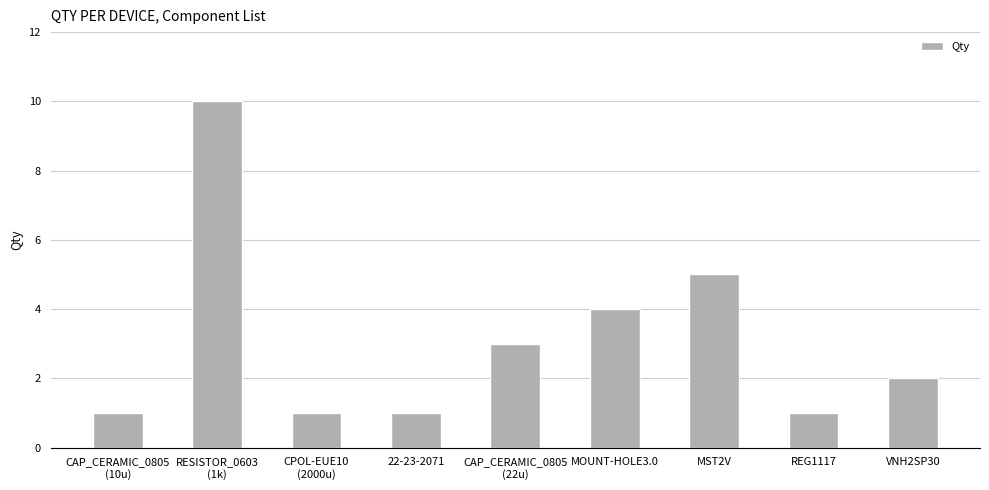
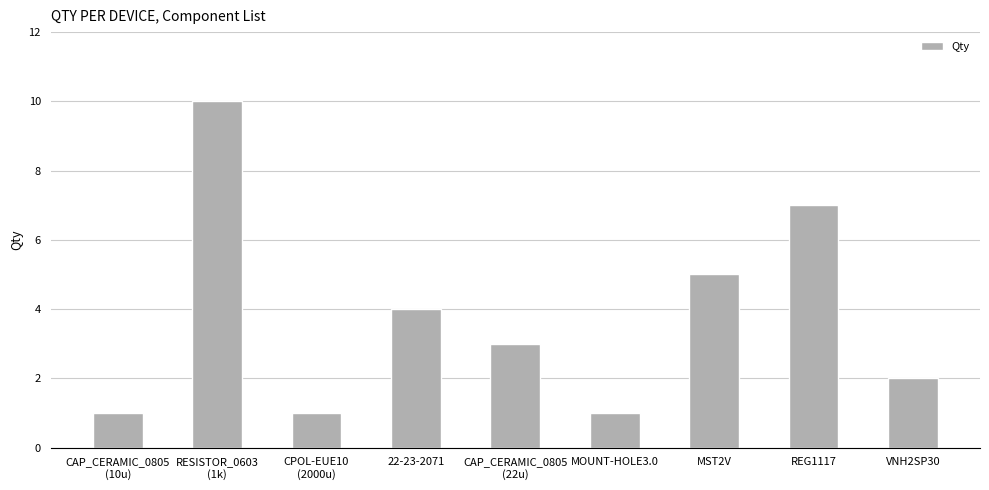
  {
    "CAP_CERAMIC_0805 (10u)": 1,
    "RESISTOR_0603 (1k)": 10,
    "CPOL-EUE10 (2000u)": 1,
-   "22-23-2071": 1,
+   "22-23-2071": 4,
    "CAP_CERAMIC_0805 (22u)": 3,
-   "MOUNT-HOLE3.0": 4,
+   "MOUNT-HOLE3.0": 1,
    "MST2V": 5,
-   "REG1117": 1,
+   "REG1117": 7,
    "VNH2SP30": 2
  }
